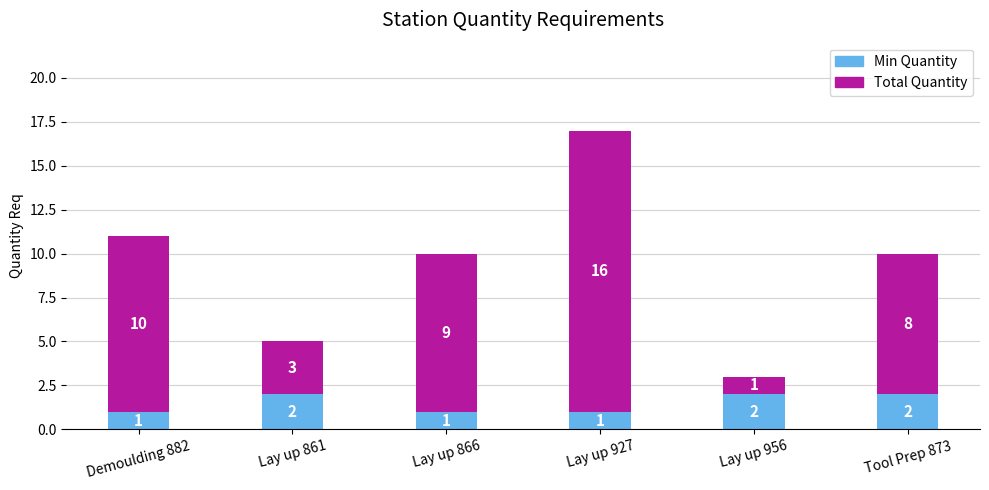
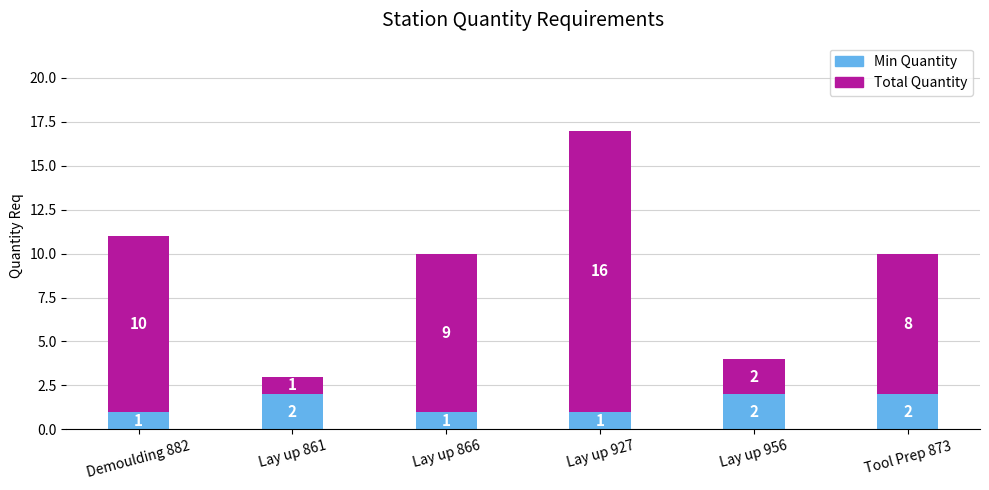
  {
    "Min Quantity": {
      "Demoulding 882": 1,
      "Lay up 861": 2,
      "Lay up 866": 1,
      "Lay up 927": 1,
      "Lay up 956": 2,
      "Tool Prep 873": 2
    },
    "Total Quantity": {
      "Demoulding 882": 10,
-     "Lay up 861": 3,
+     "Lay up 861": 1,
      "Lay up 866": 9,
      "Lay up 927": 16,
-     "Lay up 956": 1,
+     "Lay up 956": 2,
      "Tool Prep 873": 8
    }
  }
